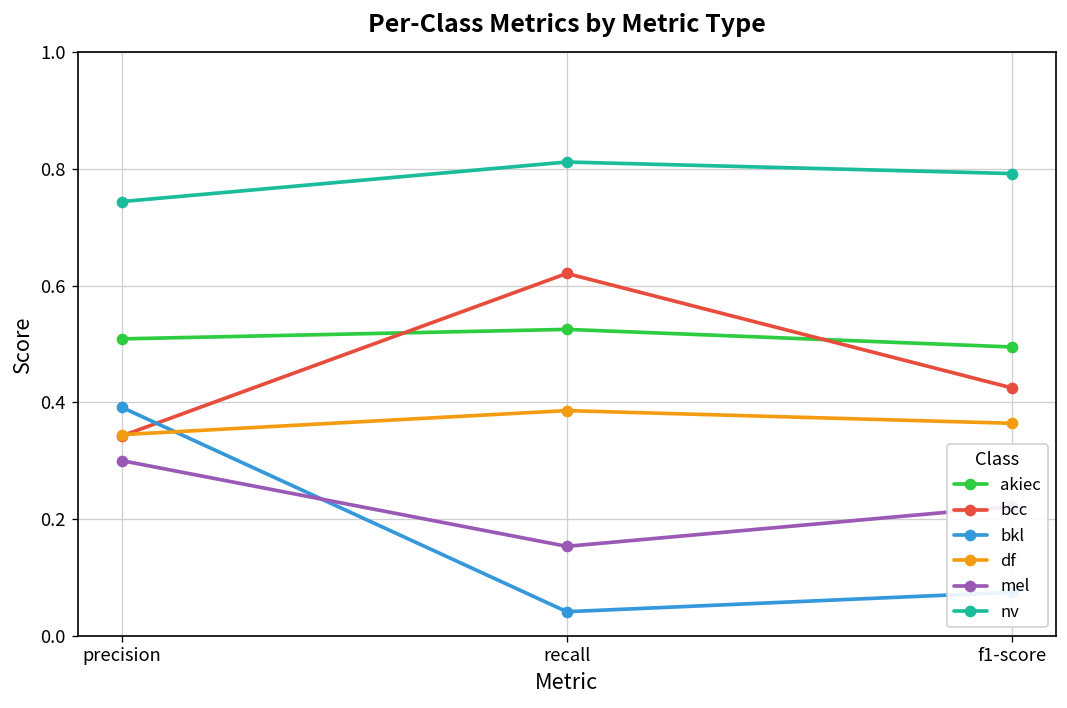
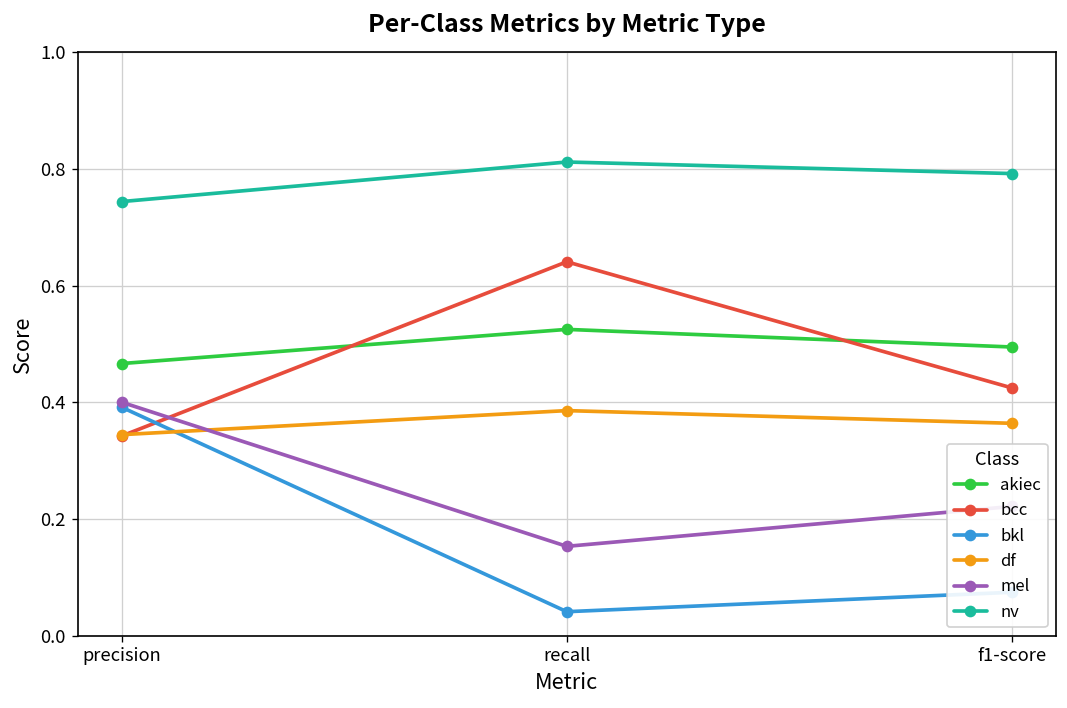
  {
    "akiec": {
-     "precision": 0.51,
+     "precision": 0.47,
      "recall": 0.53,
      "f1-score": 0.49
    },
    "bcc": {
-     "recall": 0.62,
+     "recall": 0.64,
      "f1-score": 0.42
    },
    "bkl": {
      "precision": 0.39,
      "recall": 0.04
    },
    "df": {
      "recall": 0.39,
      "f1-score": 0.36
    },
    "mel": {
-     "precision": 0.3,
+     "precision": 0.4,
      "recall": 0.15
    },
    "nv": {
      "precision": 0.74,
      "recall": 0.81,
      "f1-score": 0.79
    }
  }
